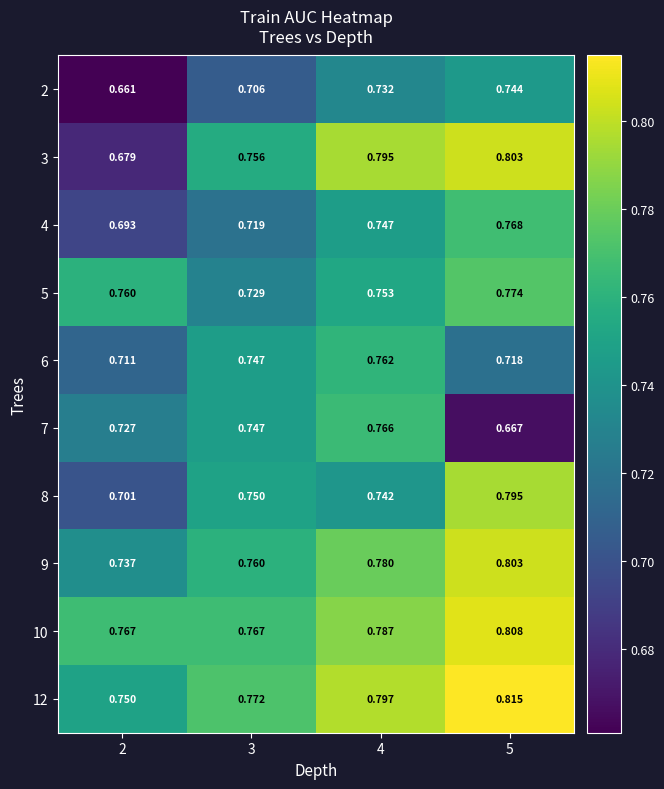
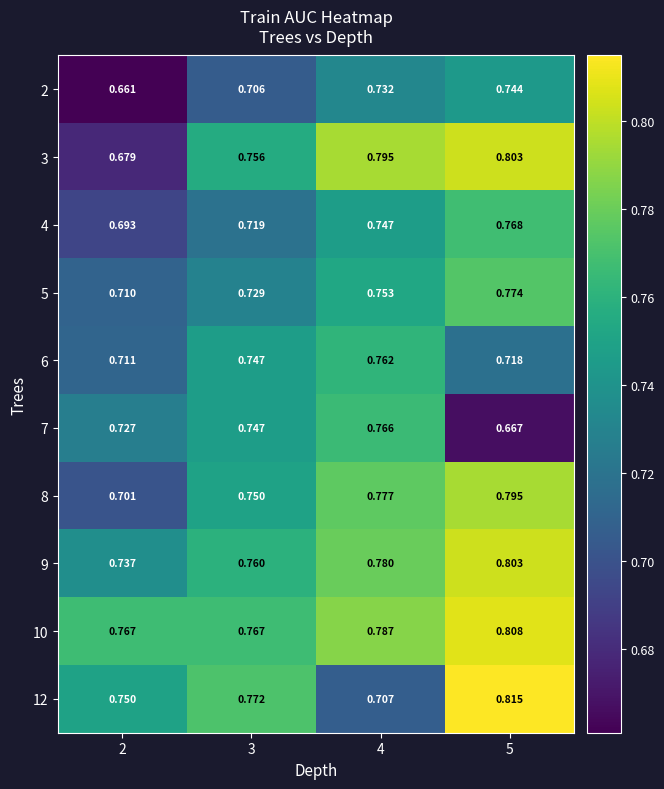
  {
    "2": {
      "2": 0.661,
      "3": 0.706,
      "4": 0.732,
      "5": 0.744
    },
    "3": {
      "2": 0.679,
      "3": 0.756,
      "4": 0.795,
      "5": 0.803
    },
    "4": {
      "2": 0.693,
      "3": 0.719,
      "4": 0.747,
      "5": 0.768
    },
    "5": {
-     "2": 0.760,
+     "2": 0.710,
      "3": 0.729,
      "4": 0.753,
      "5": 0.774
    },
    "6": {
      "2": 0.711,
      "3": 0.747,
      "4": 0.762,
      "5": 0.718
    },
    "7": {
      "2": 0.727,
      "3": 0.747,
      "4": 0.766,
      "5": 0.667
    },
    "8": {
      "2": 0.701,
      "3": 0.750,
-     "4": 0.742,
+     "4": 0.777,
      "5": 0.795
    },
    "9": {
      "2": 0.737,
      "3": 0.760,
      "4": 0.780,
      "5": 0.803
    },
    "10": {
      "2": 0.767,
      "3": 0.767,
      "4": 0.787,
      "5": 0.808
    },
    "12": {
      "2": 0.750,
      "3": 0.772,
-     "4": 0.797,
+     "4": 0.707,
      "5": 0.815
    }
  }
